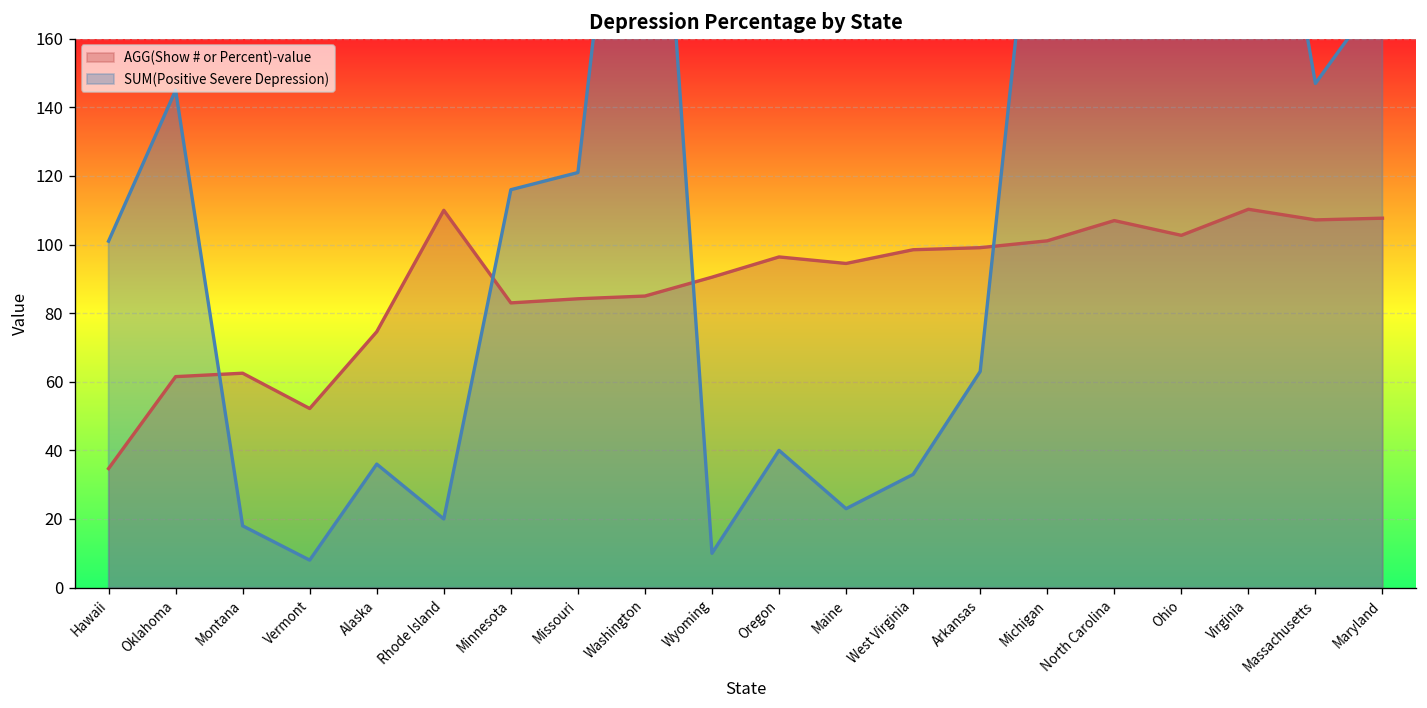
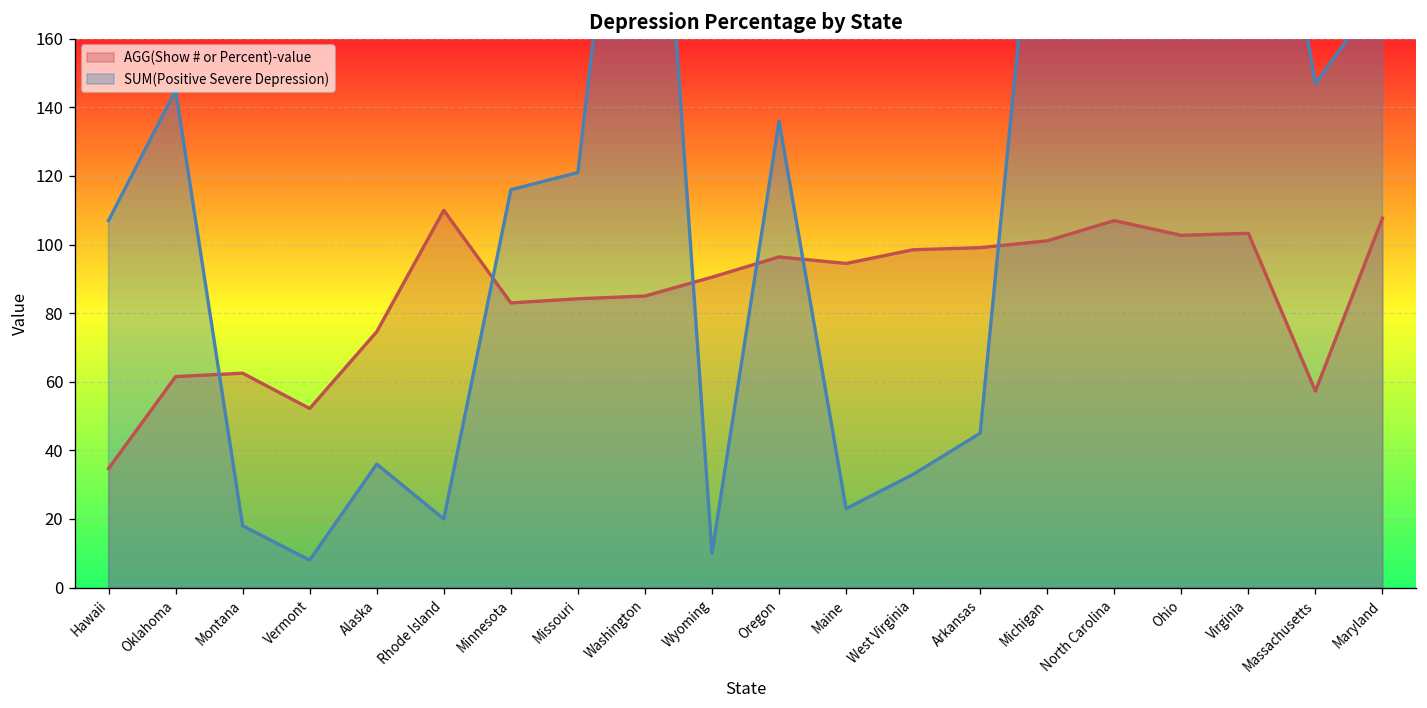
  {
    "AGG(Show # or Percent)-value": {
      "Hawaii": 35,
      "Oklahoma": 62,
      "Montana": 63,
      "Vermont": 52,
      "Alaska": 75,
      "Rhode Island": 110,
      "Minnesota": 83,
      "Missouri": 84,
      "Washington": 85,
      "Wyoming": 91,
      "Oregon": 96,
      "Maine": 95,
      "West Virginia": 99,
      "Arkansas": 99,
      "Michigan": 101,
      "North Carolina": 107,
      "Ohio": 103,
-     "Virginia": 110,
-     "Massachusetts": 107,
+     "Virginia": 103,
+     "Massachusetts": 57,
      "Maryland": 108
    },
    "SUM(Positive Severe Depression)": {
-     "Hawaii": 101,
+     "Hawaii": 107,
      "Oklahoma": 145,
      "Montana": 18,
      "Vermont": 8,
      "Alaska": 36,
      "Rhode Island": 20,
      "Minnesota": 116,
      "Missouri": 121,
      "Wyoming": 10,
-     "Oregon": 40,
+     "Oregon": 136,
      "Maine": 23,
      "West Virginia": 33,
-     "Arkansas": 63,
+     "Arkansas": 45,
      "Massachusetts": 147
    }
  }
